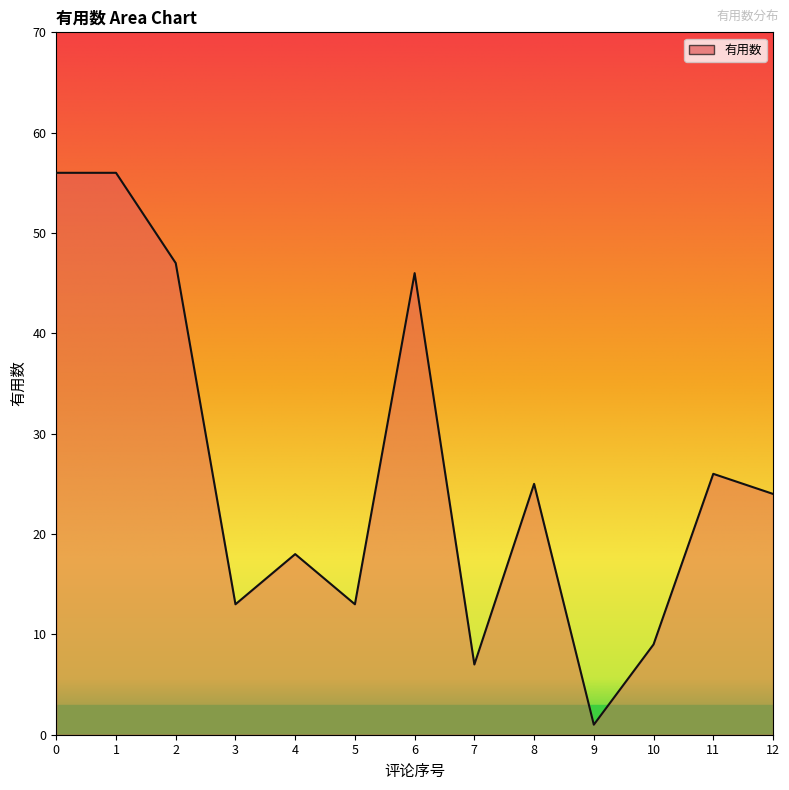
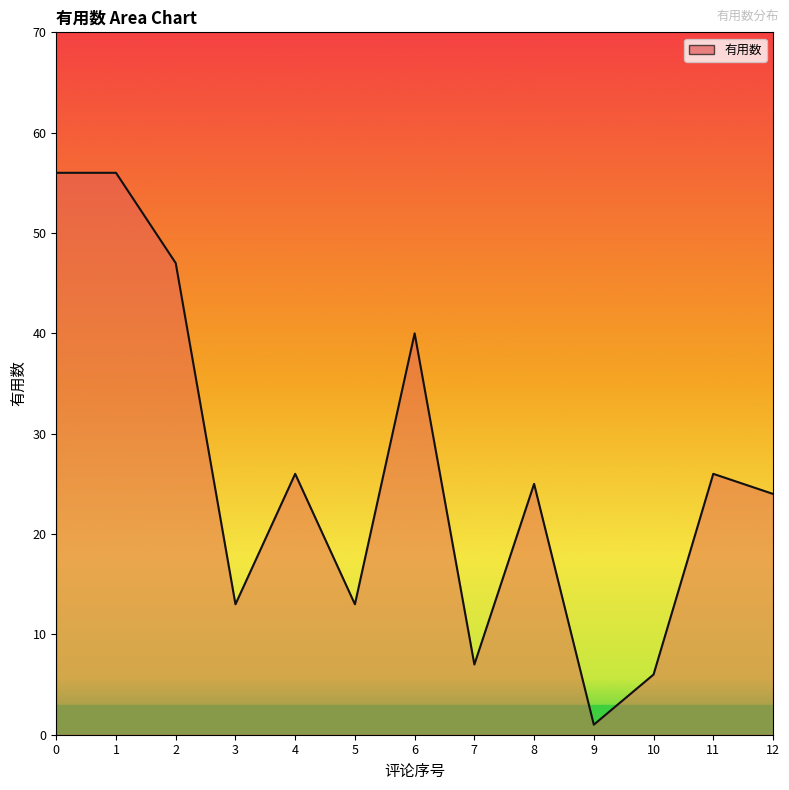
  {
    "0": 56,
    "1": 56,
    "2": 47,
    "3": 13,
-   "4": 18,
+   "4": 26,
    "5": 13,
-   "6": 46,
+   "6": 40,
    "7": 7,
    "8": 25,
-   "10": 9,
+   "10": 6,
    "11": 26,
    "12": 24
  }
